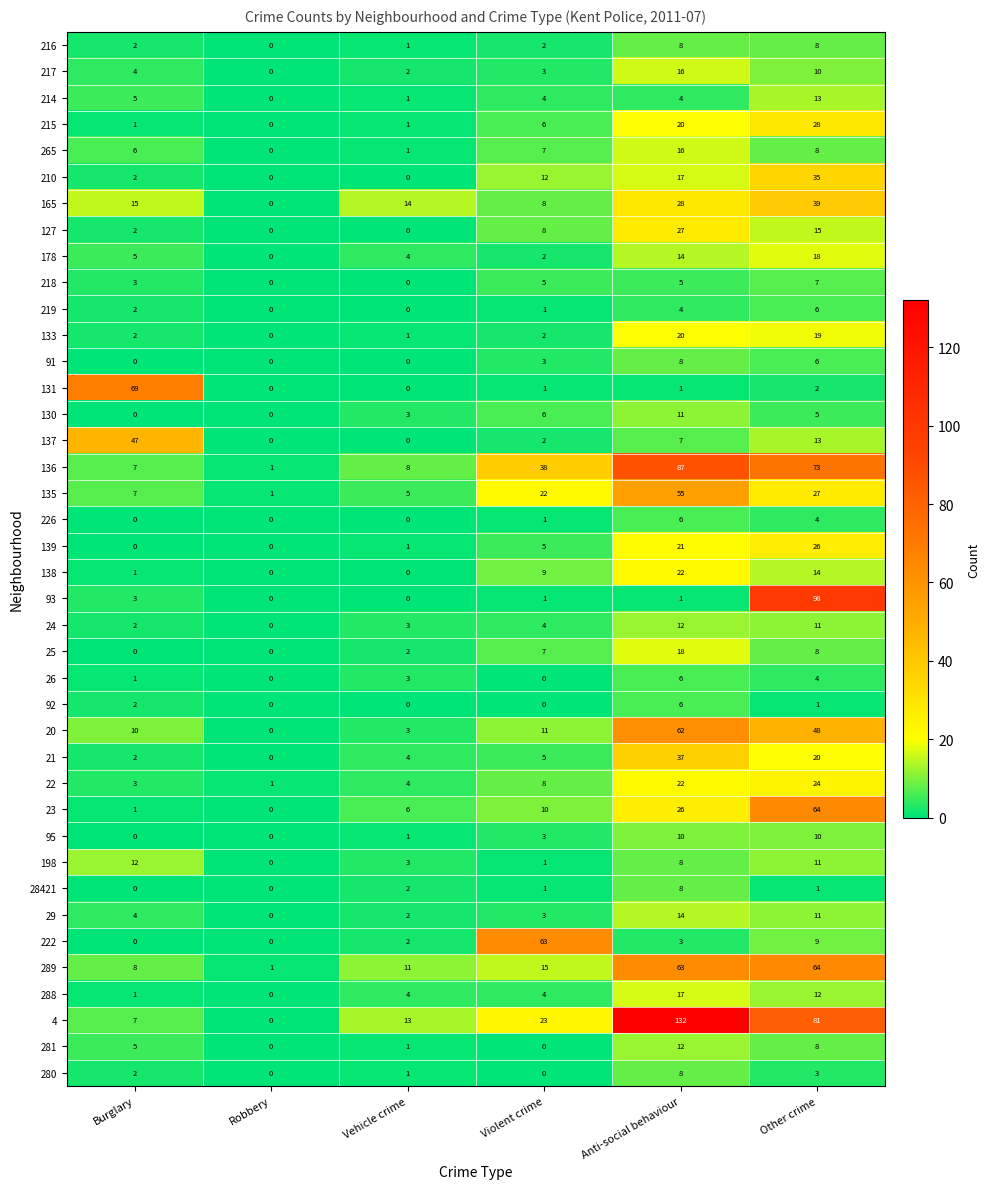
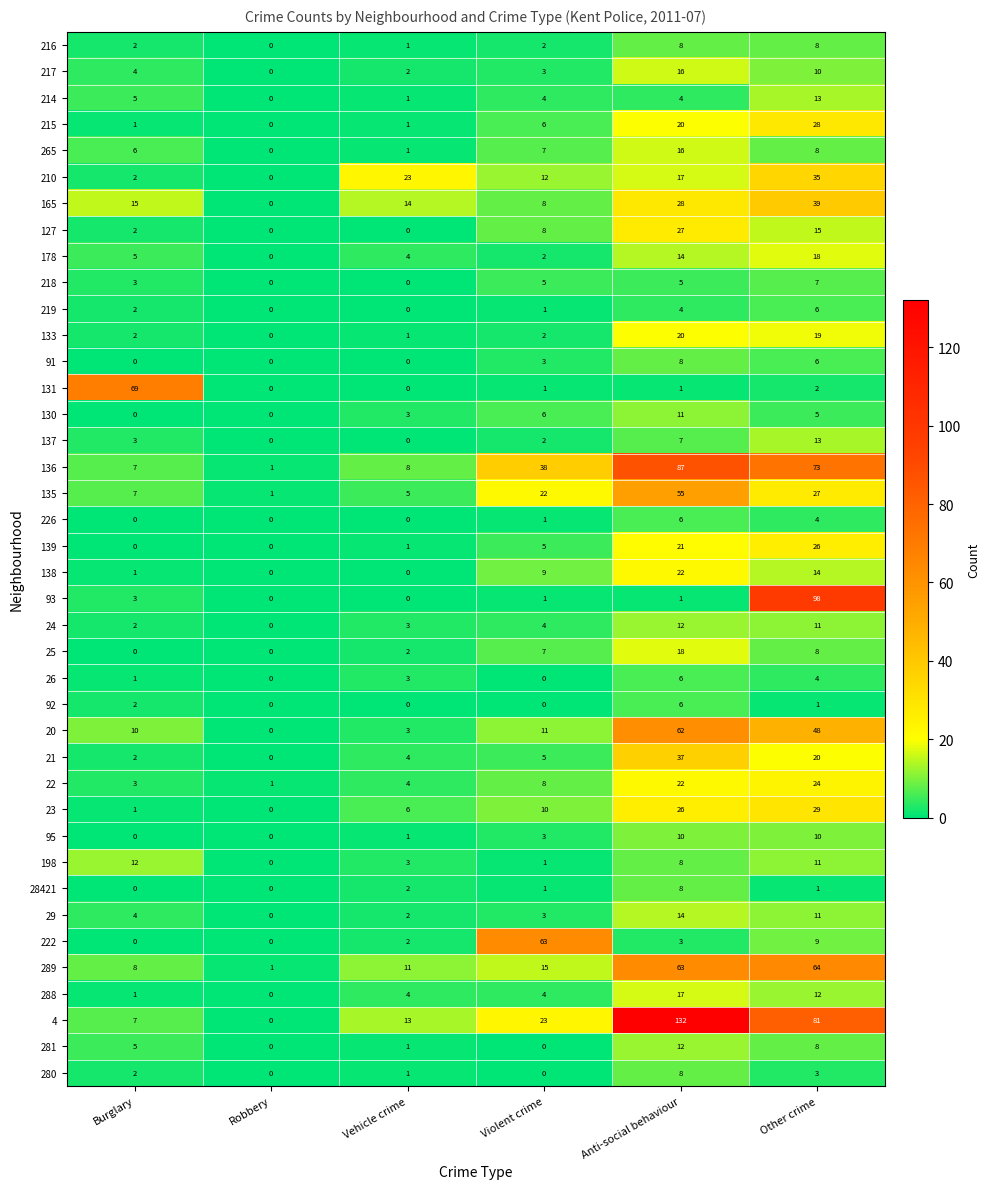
  {
    "210": {
      "Burglary": 2,
      "Robbery": 0,
-     "Vehicle crime": 0,
+     "Vehicle crime": 23,
      "Violent crime": 12,
      "Anti-social behaviour": 17,
      "Other crime": 35
    },
    "137": {
-     "Burglary": 47,
+     "Burglary": 3,
      "Robbery": 0,
      "Vehicle crime": 0,
      "Violent crime": 2,
      "Anti-social behaviour": 7,
      "Other crime": 13
    },
    "23": {
      "Burglary": 1,
      "Robbery": 0,
      "Vehicle crime": 6,
      "Violent crime": 10,
      "Anti-social behaviour": 26,
-     "Other crime": 64
+     "Other crime": 29
    }
  }
